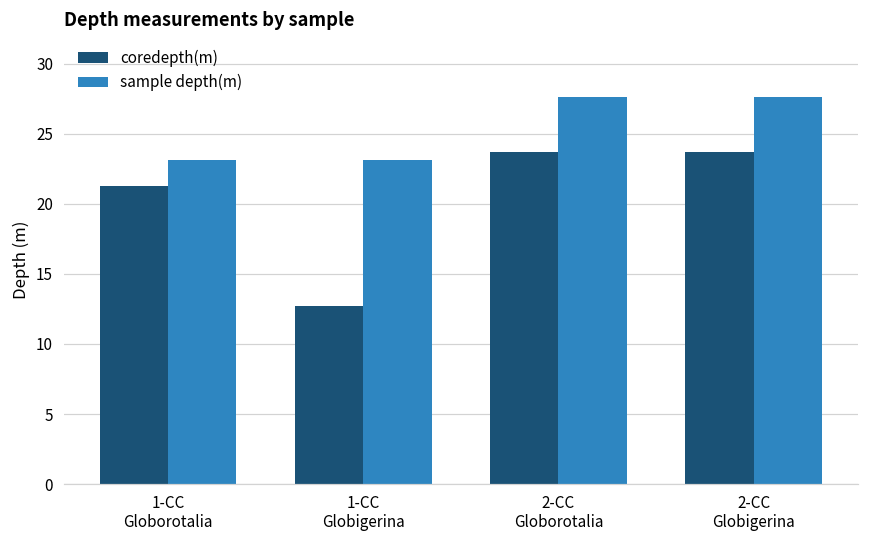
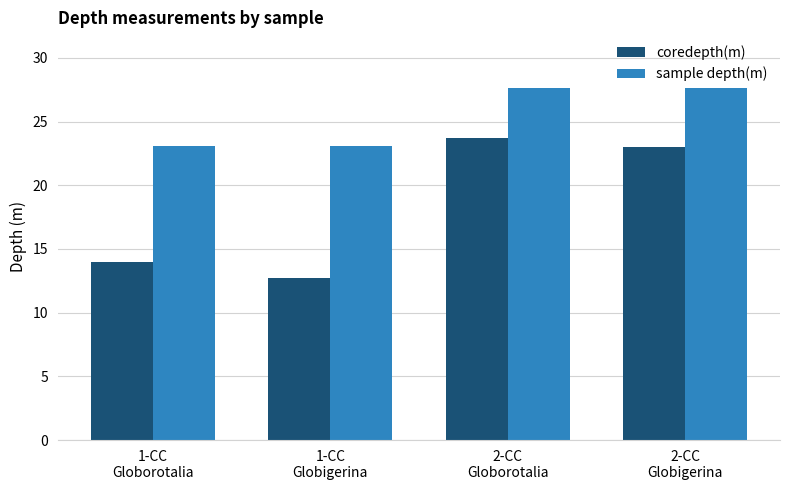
  {
    "coredepth(m)": {
-     "1-CC Globorotalia": 21.3,
+     "1-CC Globorotalia": 14.0,
      "1-CC Globigerina": 12.7,
      "2-CC Globorotalia": 23.7,
-     "2-CC Globigerina": 23.7
+     "2-CC Globigerina": 23.0
    },
    "sample depth(m)": {
      "1-CC Globorotalia": 23.1,
      "1-CC Globigerina": 23.1,
      "2-CC Globorotalia": 27.6,
      "2-CC Globigerina": 27.6
    }
  }
